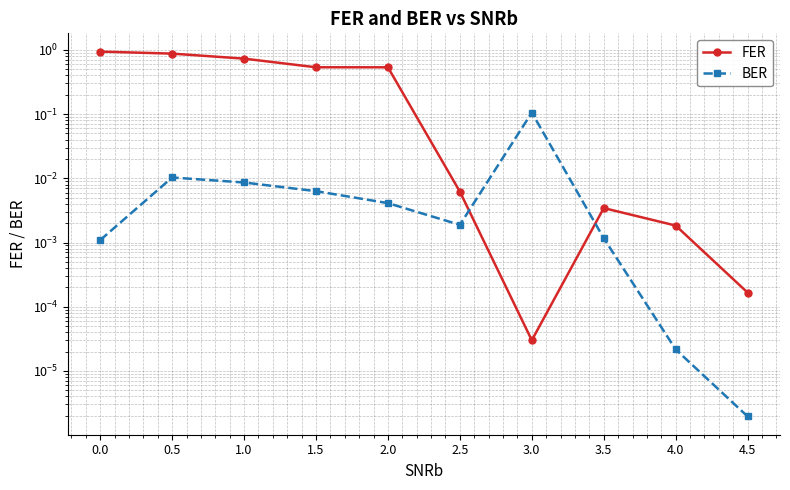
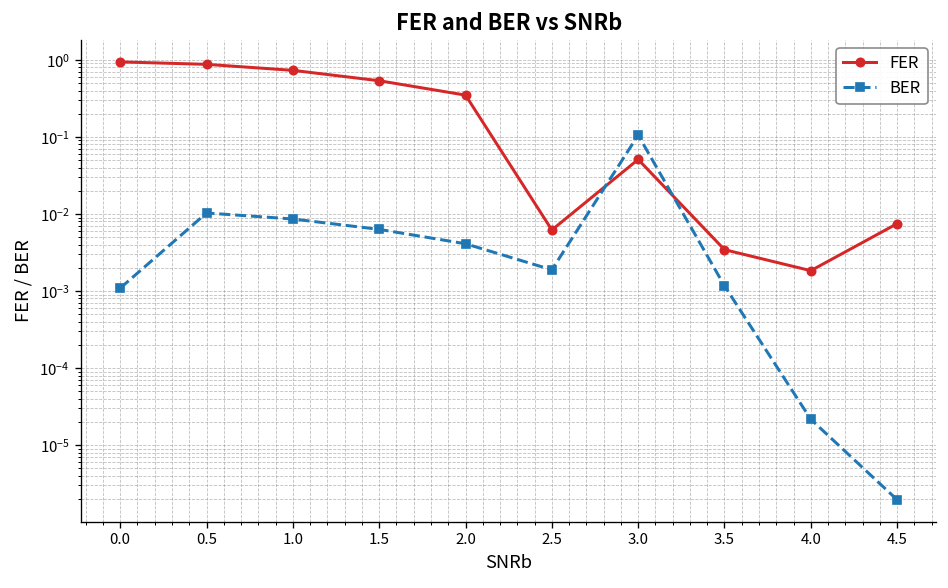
  {
    "FER": {
      "0.0": 0.9,
      "0.5": 0.9,
      "1.0": 0.7,
      "1.5": 0.5,
-     "2.0": 0.5,
+     "2.0": 0.3,
      "2.5": 0.006,
-     "3.0": 0.00003,
+     "3.0": 0.05,
      "3.5": 0.003,
      "4.0": 0.0018,
-     "4.5": 0.00017
+     "4.5": 0.007
    },
    "BER": {
      "0.0": 0.0011,
      "0.5": 0.010,
      "1.0": 0.009,
      "1.5": 0.006,
      "2.0": 0.004,
      "2.5": 0.0019,
      "3.0": 0.11,
      "3.5": 0.0012,
      "4.0": 0.00002,
      "4.5": 0.0000020
    }
  }
